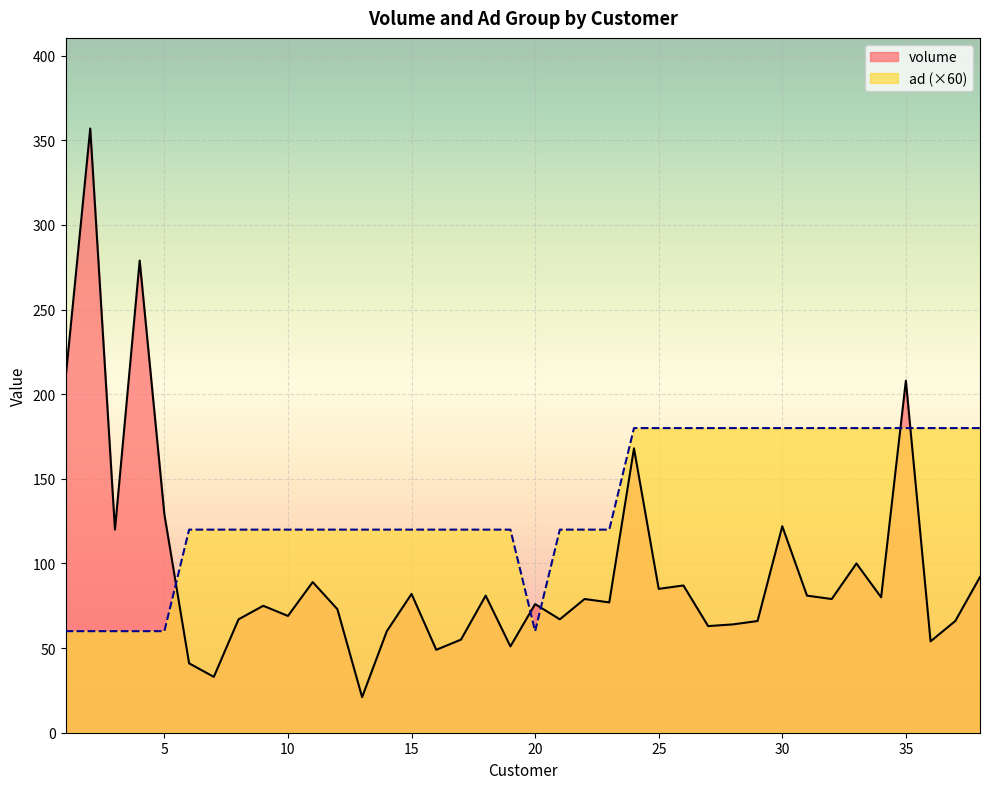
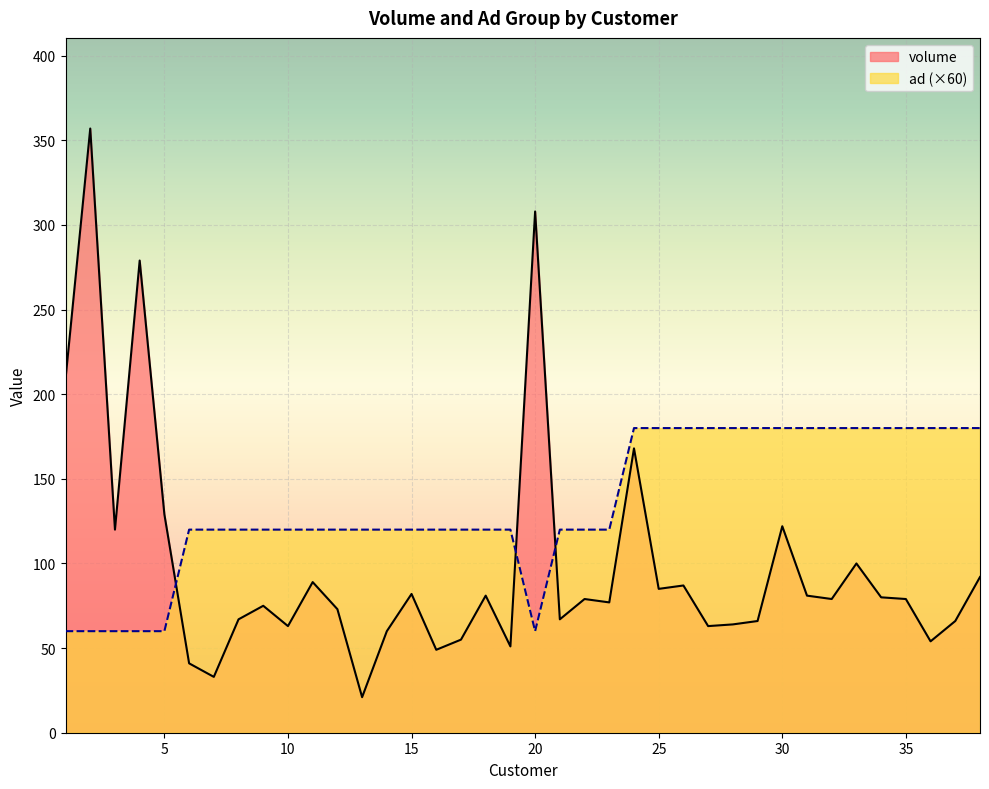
  {
    "volume": {
      "5": 129,
-     "10": 69,
+     "10": 63,
      "15": 82,
-     "20": 76,
+     "20": 308,
      "25": 85,
      "30": 122,
-     "35": 208
+     "35": 79
    },
    "ad (×60)": {
      "5": 60,
      "10": 120,
      "15": 120,
      "20": 60,
      "25": 180,
      "30": 180,
      "35": 180
    }
  }
